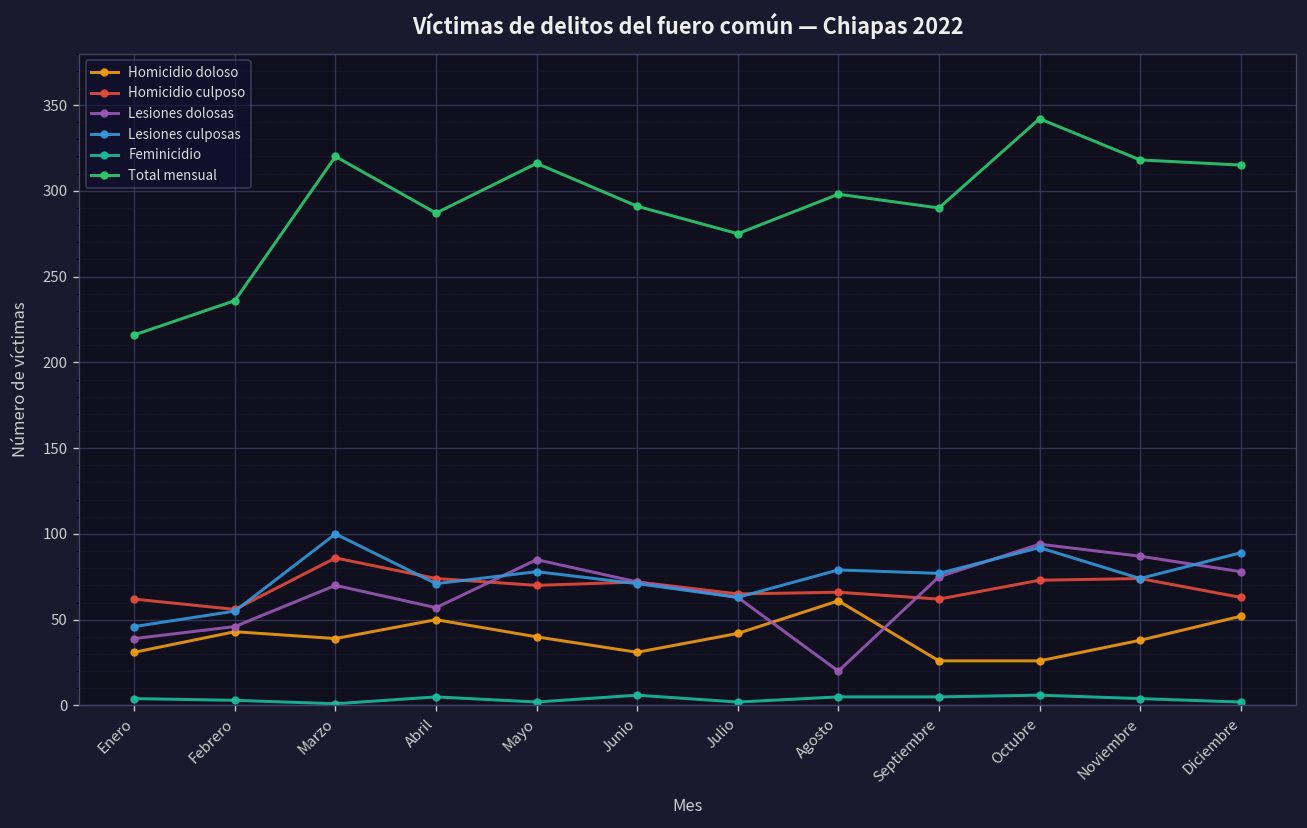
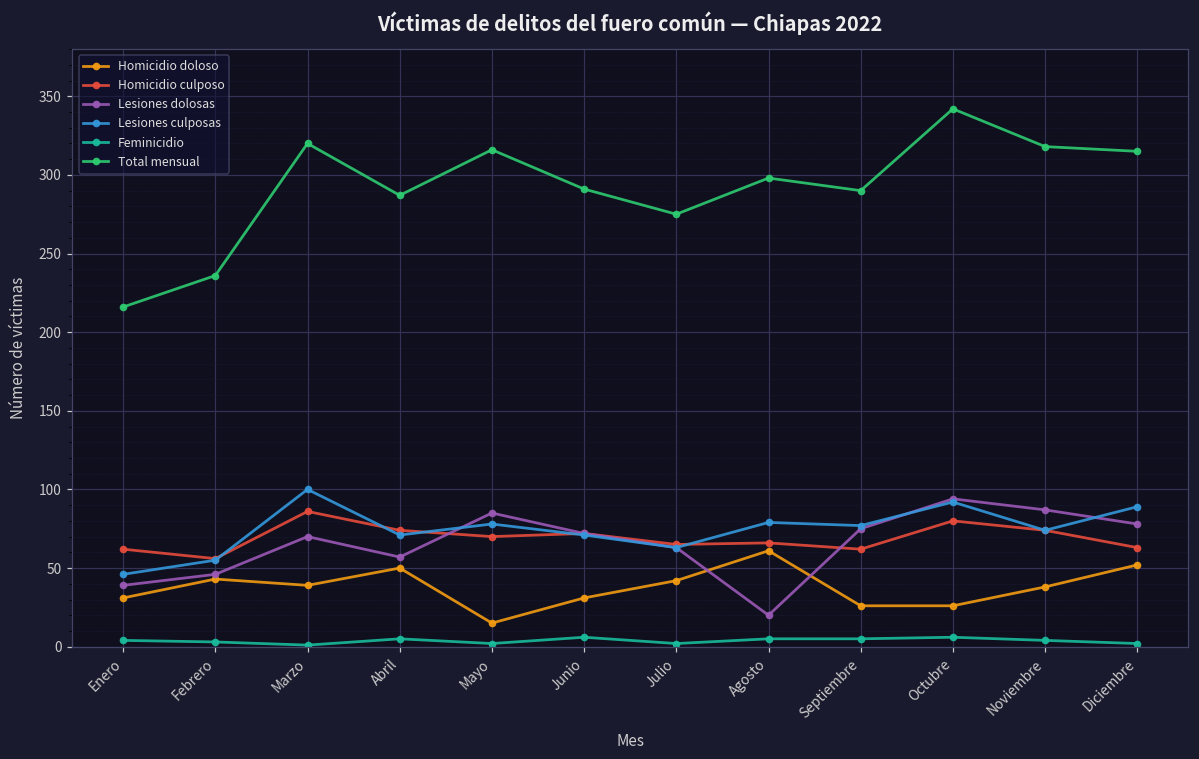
  {
    "Homicidio doloso": {
      "Enero": 31,
      "Febrero": 43,
      "Marzo": 39,
      "Abril": 50,
-     "Mayo": 40,
+     "Mayo": 15,
      "Junio": 31,
      "Julio": 42,
      "Agosto": 61,
      "Septiembre": 26,
      "Octubre": 26,
      "Noviembre": 38,
      "Diciembre": 52
    },
    "Homicidio culposo": {
      "Enero": 62,
      "Marzo": 86,
      "Abril": 74,
      "Mayo": 70,
      "Julio": 65,
      "Agosto": 66,
      "Septiembre": 62,
-     "Octubre": 73,
+     "Octubre": 80,
      "Diciembre": 63
    },
    "Lesiones dolosas": {
      "Enero": 39,
      "Febrero": 46,
      "Marzo": 70,
      "Abril": 57,
      "Mayo": 85,
      "Agosto": 20,
      "Septiembre": 75,
      "Octubre": 94,
      "Noviembre": 87,
      "Diciembre": 78
    },
    "Lesiones culposas": {
      "Enero": 46,
      "Marzo": 100,
      "Abril": 71,
      "Mayo": 78,
      "Agosto": 79,
      "Septiembre": 77,
      "Octubre": 92,
      "Diciembre": 89
    }
  }
